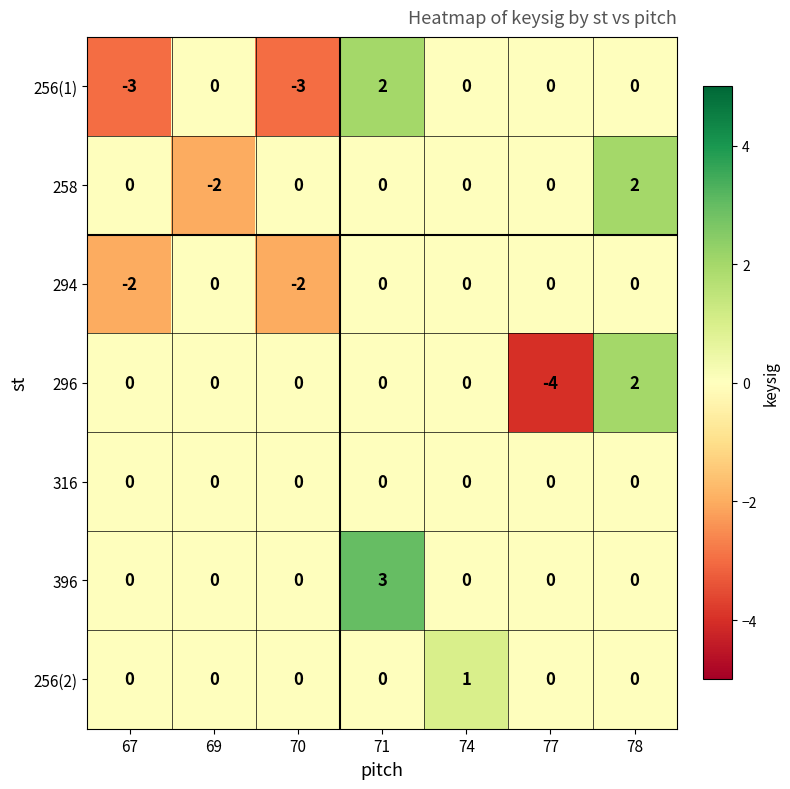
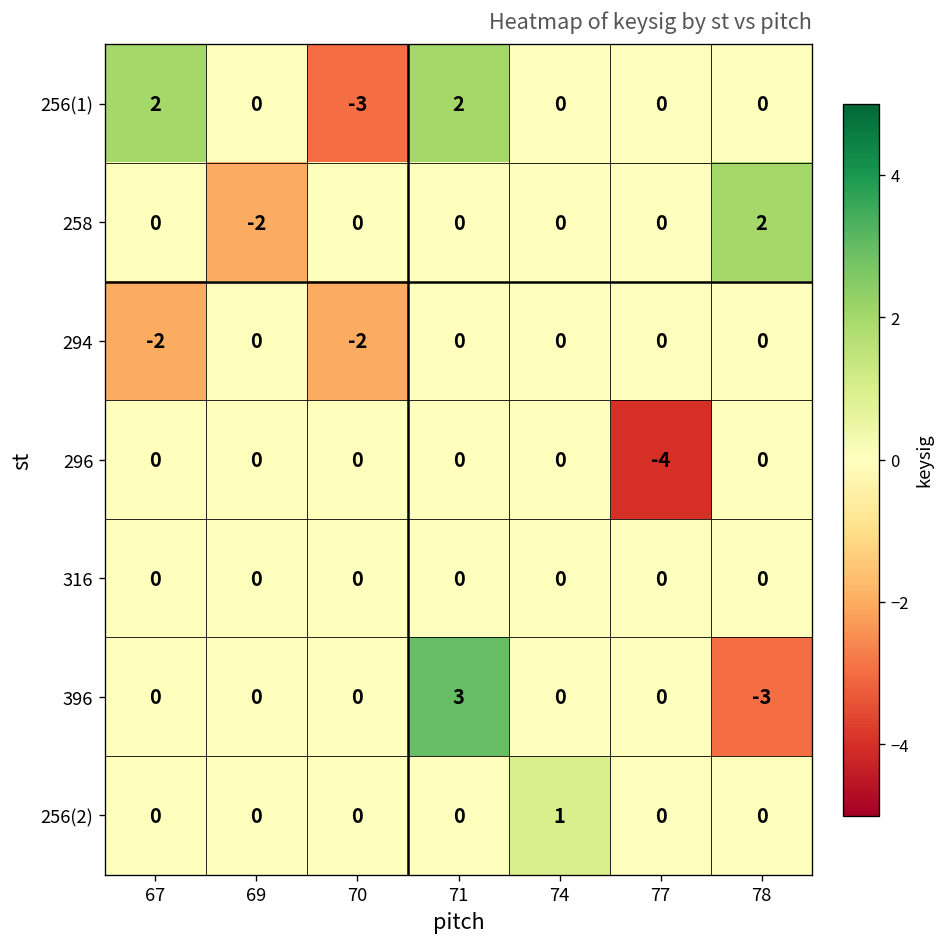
  {
    "256(1)": {
-     "67": -3,
+     "67": 2,
      "69": 0,
      "70": -3,
      "71": 2,
      "74": 0,
      "77": 0,
      "78": 0
    },
    "258": {
      "67": 0,
      "69": -2,
      "70": 0,
      "71": 0,
      "74": 0,
      "77": 0,
      "78": 2
    },
    "294": {
      "67": -2,
      "69": 0,
      "70": -2,
      "71": 0,
      "74": 0,
      "77": 0,
      "78": 0
    },
    "296": {
      "67": 0,
      "69": 0,
      "70": 0,
      "71": 0,
      "74": 0,
      "77": -4,
-     "78": 2
+     "78": 0
    },
    "316": {
      "67": 0,
      "69": 0,
      "70": 0,
      "71": 0,
      "74": 0,
      "77": 0,
      "78": 0
    },
    "396": {
      "67": 0,
      "69": 0,
      "70": 0,
      "71": 3,
      "74": 0,
      "77": 0,
-     "78": 0
+     "78": -3
    },
    "256(2)": {
      "67": 0,
      "69": 0,
      "70": 0,
      "71": 0,
      "74": 1,
      "77": 0,
      "78": 0
    }
  }
